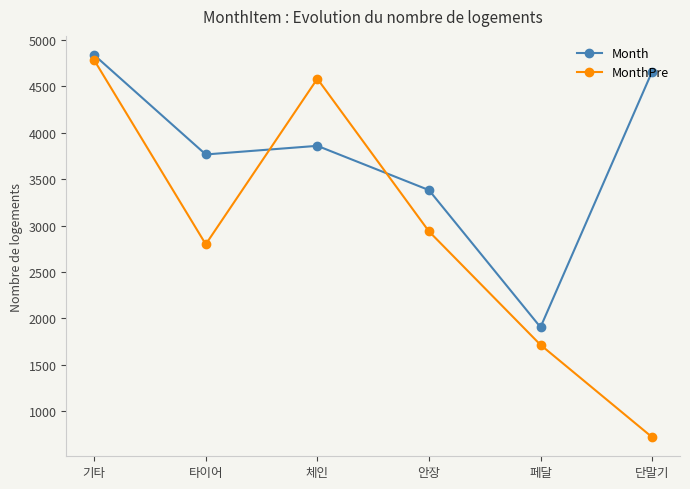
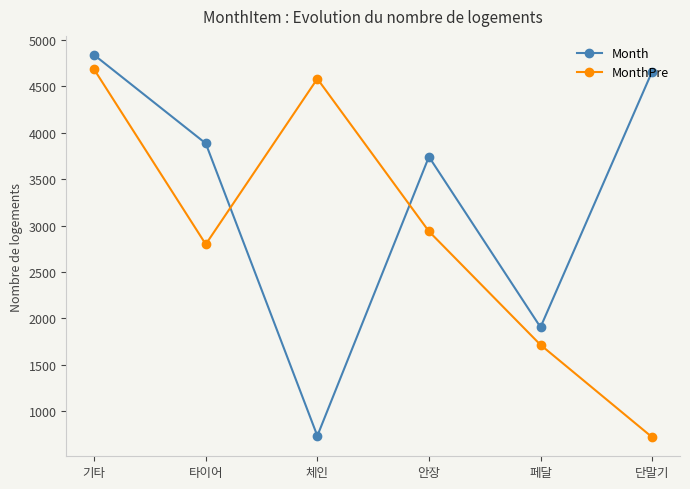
  {
    "Month": {
      "기타": 4800,
-     "타이어": 3800,
-     "체인": 3900,
-     "안장": 3400,
+     "타이어": 3900,
+     "체인": 700,
+     "안장": 3700,
      "페달": 1900,
      "단말기": 4700
    },
    "MonthPre": {
-     "기타": 4800,
+     "기타": 4700,
      "타이어": 2800,
      "체인": 4600,
      "안장": 2900,
      "페달": 1700,
      "단말기": 700
    }
  }
